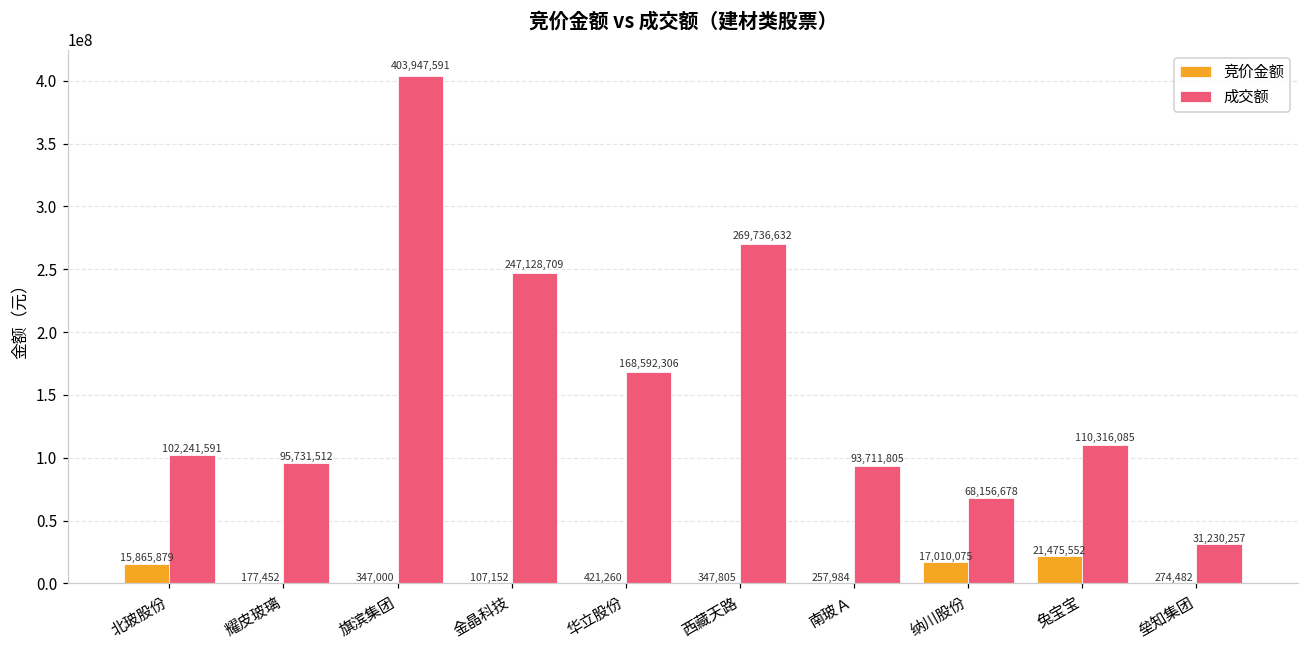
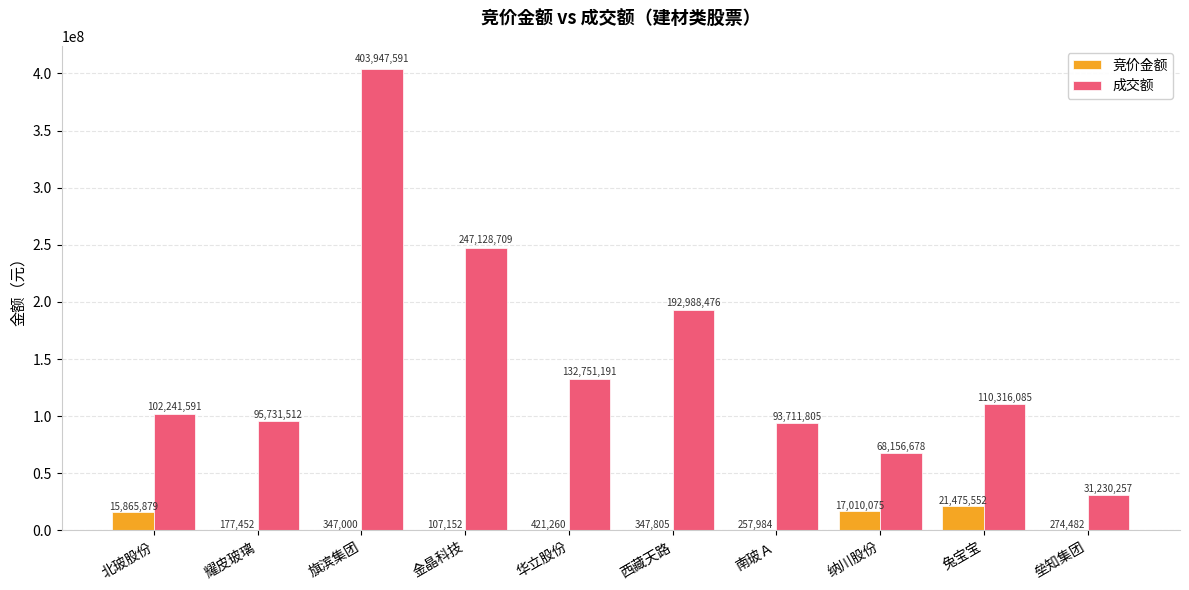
  {
    "竞价金额": {
      "北玻股份": "15,865,879",
      "耀皮玻璃": "177,452",
      "旗滨集团": "347,000",
      "金晶科技": "107,152",
      "华立股份": "421,260",
      "西藏天路": "347,805",
      "南玻Ａ": "257,984",
      "纳川股份": "17,010,075",
      "兔宝宝": "21,475,552",
      "垒知集团": "274,482"
    },
    "成交额": {
      "北玻股份": "102,241,591",
      "耀皮玻璃": "95,731,512",
      "旗滨集团": "403,947,591",
      "金晶科技": "247,128,709",
-     "华立股份": "168,592,306",
-     "西藏天路": "269,736,632",
+     "华立股份": "132,751,191",
+     "西藏天路": "192,988,476",
      "南玻Ａ": "93,711,805",
      "纳川股份": "68,156,678",
      "兔宝宝": "110,316,085",
      "垒知集团": "31,230,257"
    }
  }
